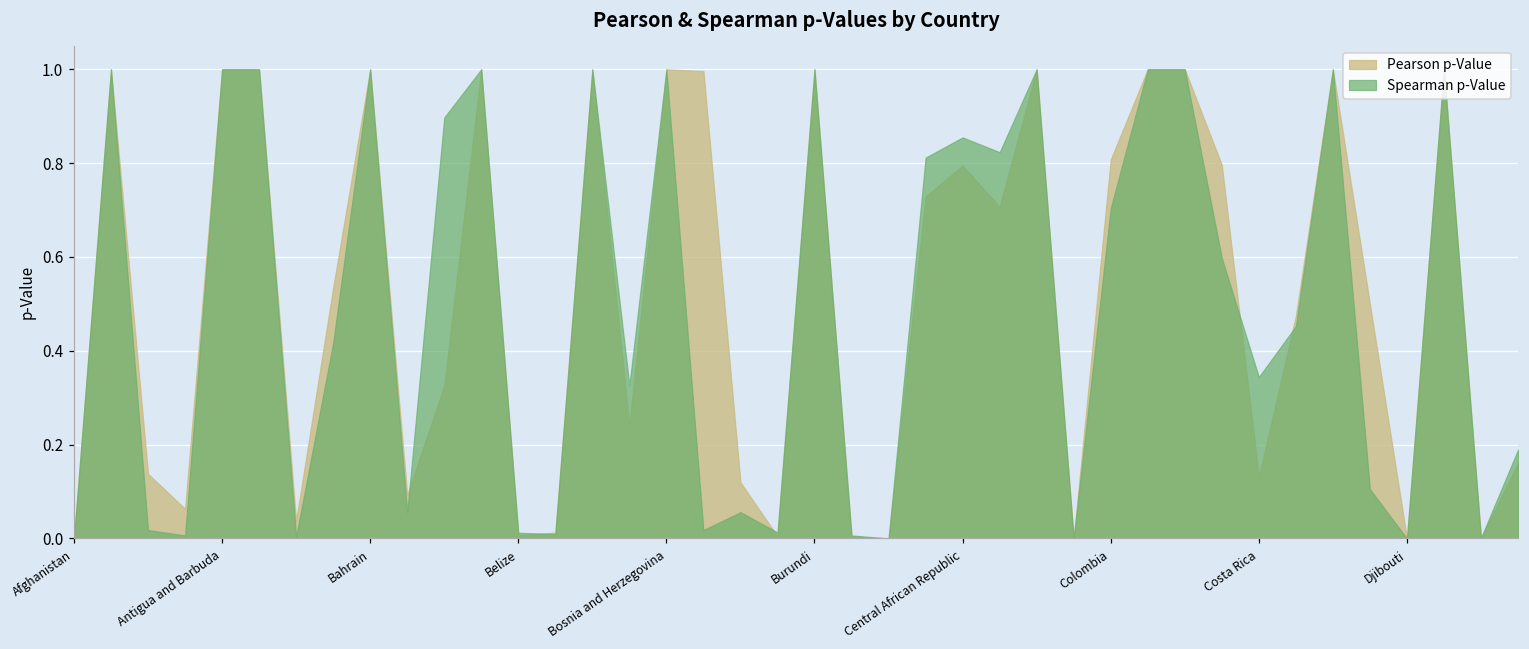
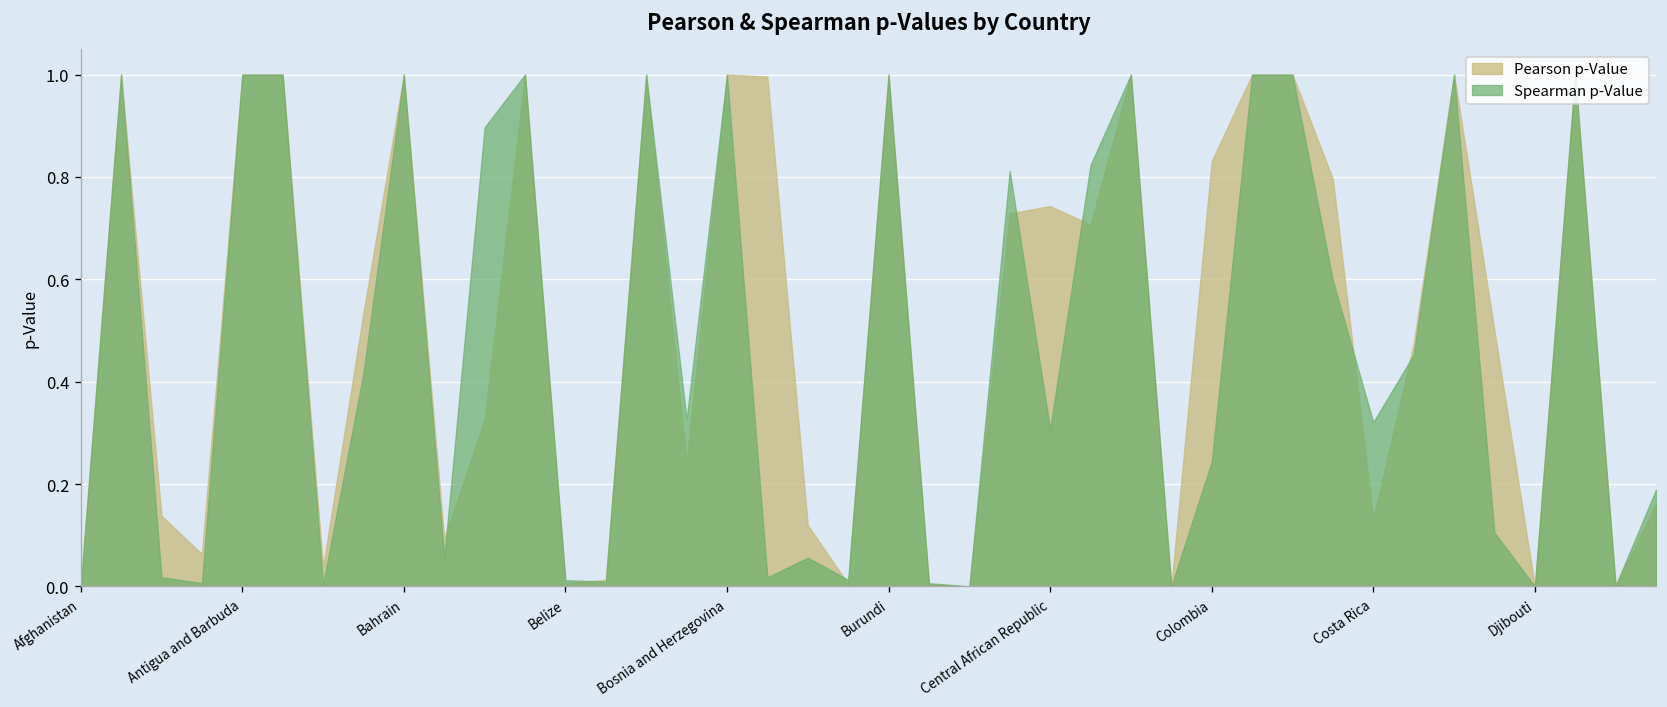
  {
    "Pearson p-Value": {
-     "Central African Republic": 0.79,
-     "Colombia": 0.81,
+     "Central African Republic": 0.74,
+     "Colombia": 0.83,
      "Costa Rica": 0.13
    },
    "Spearman p-Value": {
-     "Central African Republic": 0.85,
-     "Colombia": 0.70,
-     "Costa Rica": 0.34
+     "Central African Republic": 0.31,
+     "Colombia": 0.24,
+     "Costa Rica": 0.32
    }
  }
